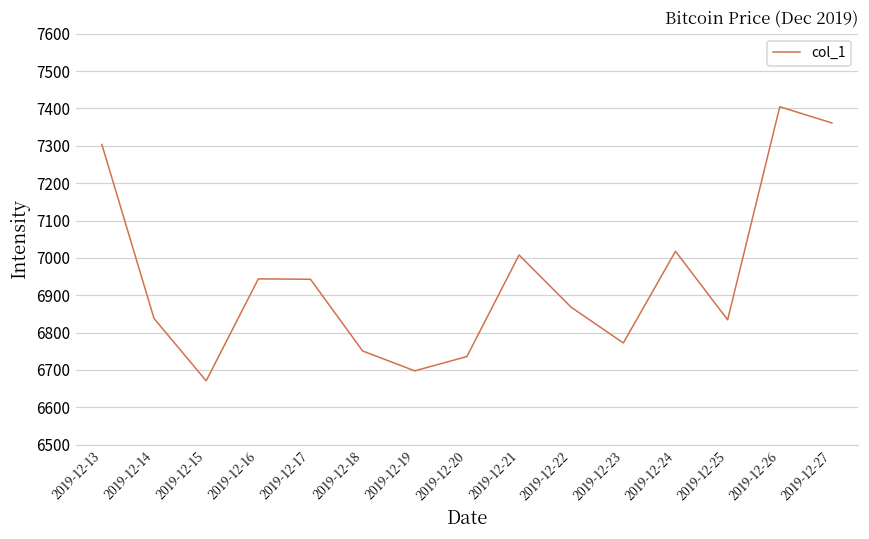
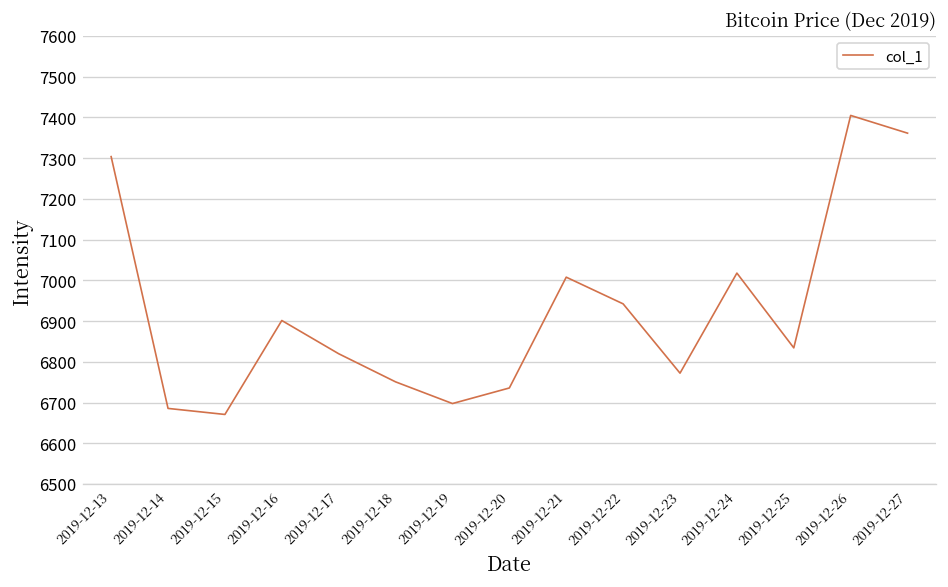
  {
    "2019-12-13": 7300,
-   "2019-12-14": 6840,
+   "2019-12-14": 6690,
    "2019-12-15": 6670,
-   "2019-12-16": 6940,
-   "2019-12-17": 6940,
+   "2019-12-16": 6900,
+   "2019-12-17": 6820,
    "2019-12-18": 6750,
    "2019-12-19": 6700,
    "2019-12-20": 6740,
    "2019-12-21": 7010,
-   "2019-12-22": 6870,
+   "2019-12-22": 6940,
    "2019-12-23": 6770,
    "2019-12-24": 7020,
    "2019-12-25": 6830,
    "2019-12-26": 7400,
    "2019-12-27": 7360
  }
